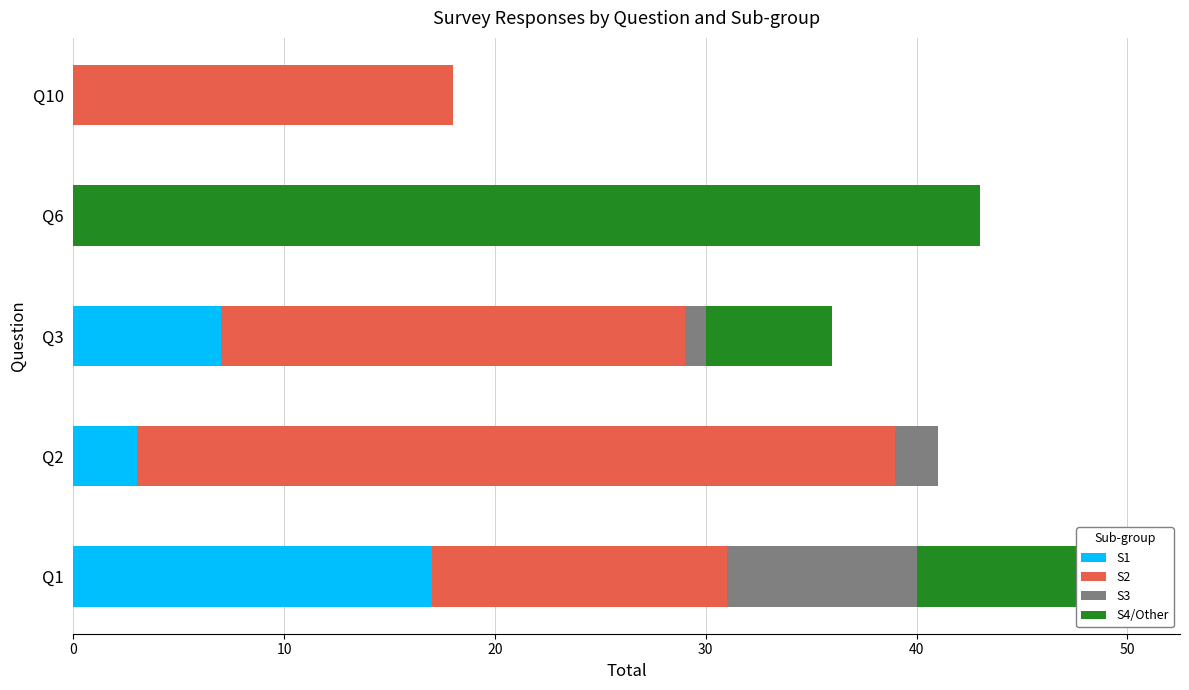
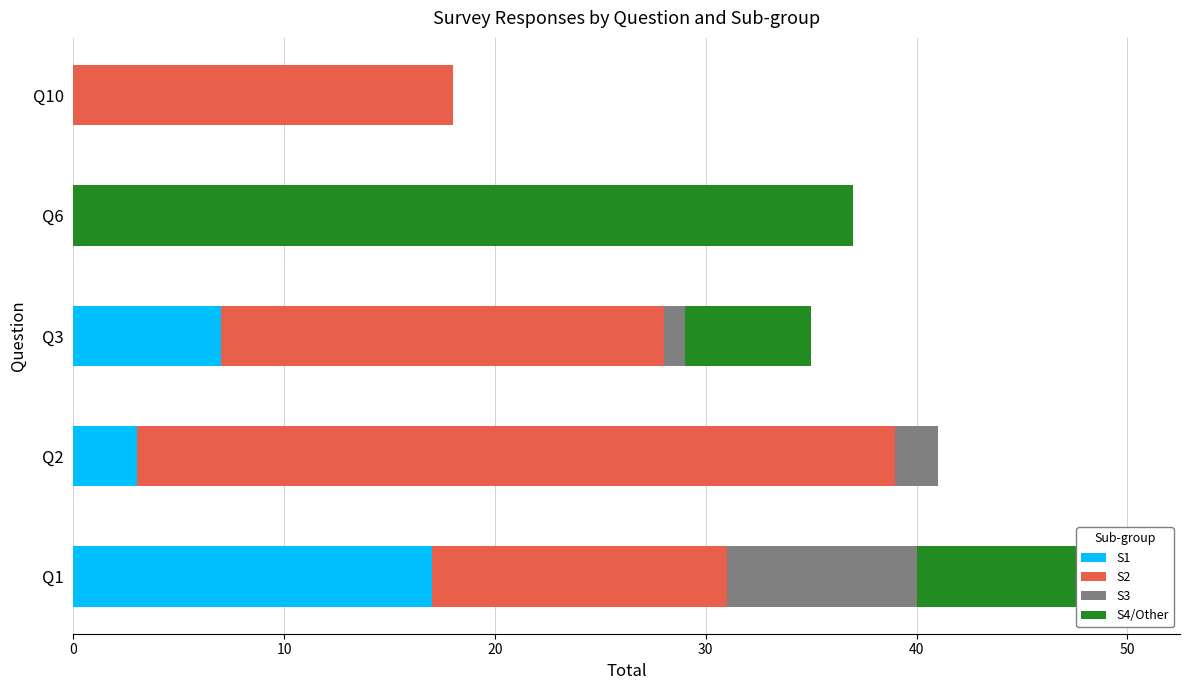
  {
    "S1": {
      "Q10": 0,
      "Q6": 0,
      "Q3": 7,
      "Q2": 3,
      "Q1": 17
    },
    "S2": {
      "Q10": 18,
      "Q6": 0,
-     "Q3": 22,
+     "Q3": 21,
      "Q2": 36,
      "Q1": 14
    },
    "S3": {
      "Q10": 0,
      "Q6": 0,
      "Q3": 1,
      "Q2": 2,
      "Q1": 9
    },
    "S4/Other": {
      "Q10": 0,
-     "Q6": 43,
+     "Q6": 37,
      "Q3": 6,
      "Q2": 0
    }
  }
